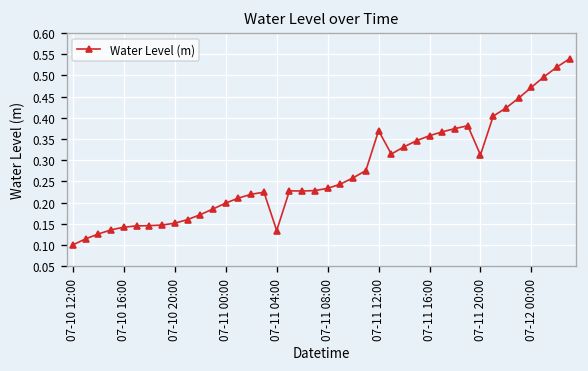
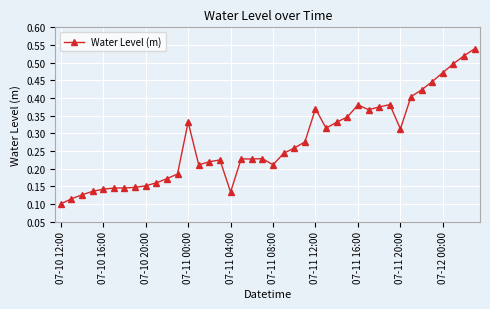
  {
    "07-10 12:00": 0.10,
    "07-10 16:00": 0.14,
    "07-10 20:00": 0.15,
-   "07-11 00:00": 0.20,
+   "07-11 00:00": 0.33,
    "07-11 04:00": 0.13,
-   "07-11 08:00": 0.23,
+   "07-11 08:00": 0.21,
    "07-11 12:00": 0.37,
-   "07-11 16:00": 0.36,
+   "07-11 16:00": 0.38,
    "07-11 20:00": 0.31,
    "07-12 00:00": 0.47
  }
